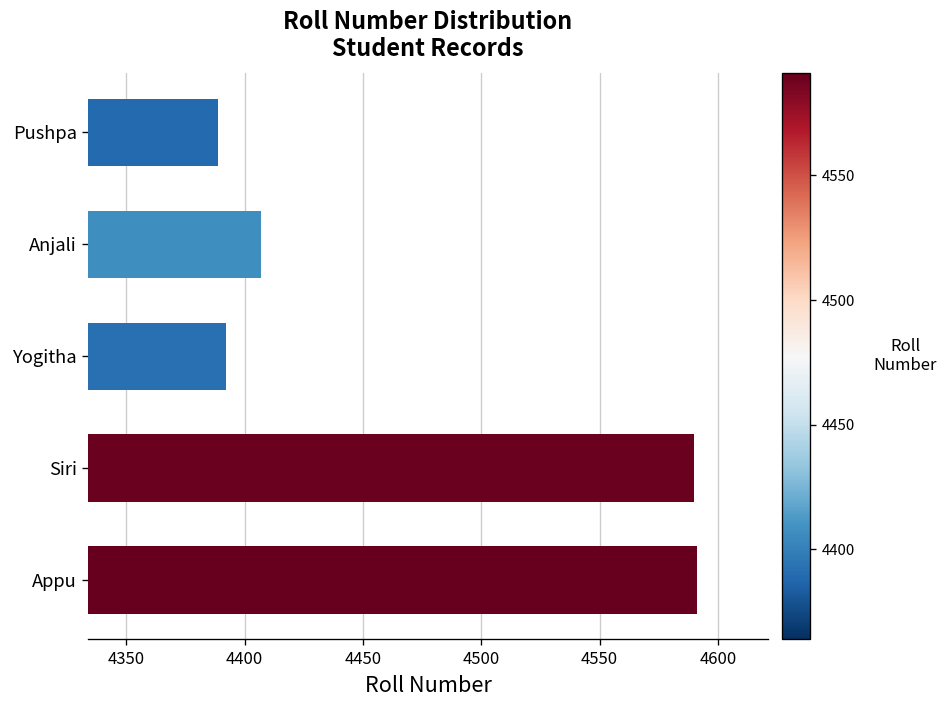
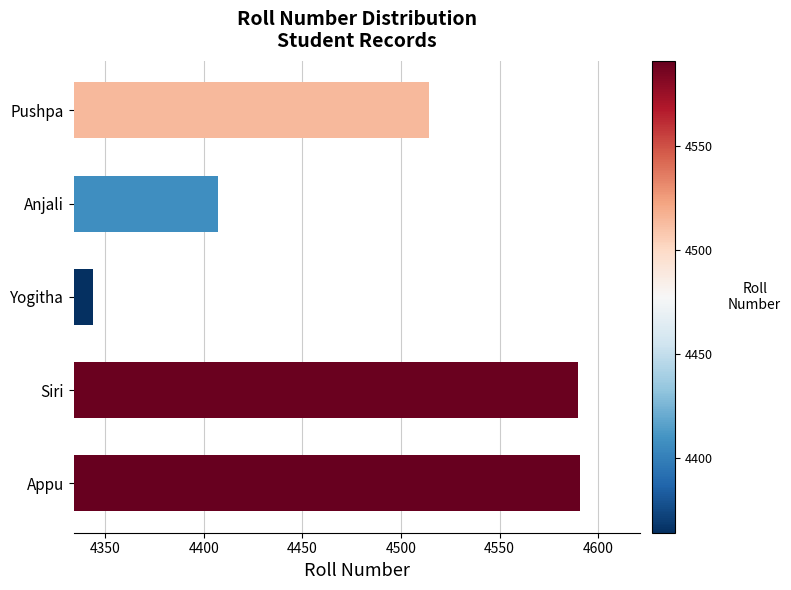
  {
-   "Pushpa": 4389,
+   "Pushpa": 4514,
    "Anjali": 4407,
-   "Yogitha": 4392,
+   "Yogitha": 4344,
    "Siri": 4590,
    "Appu": 4591
  }
